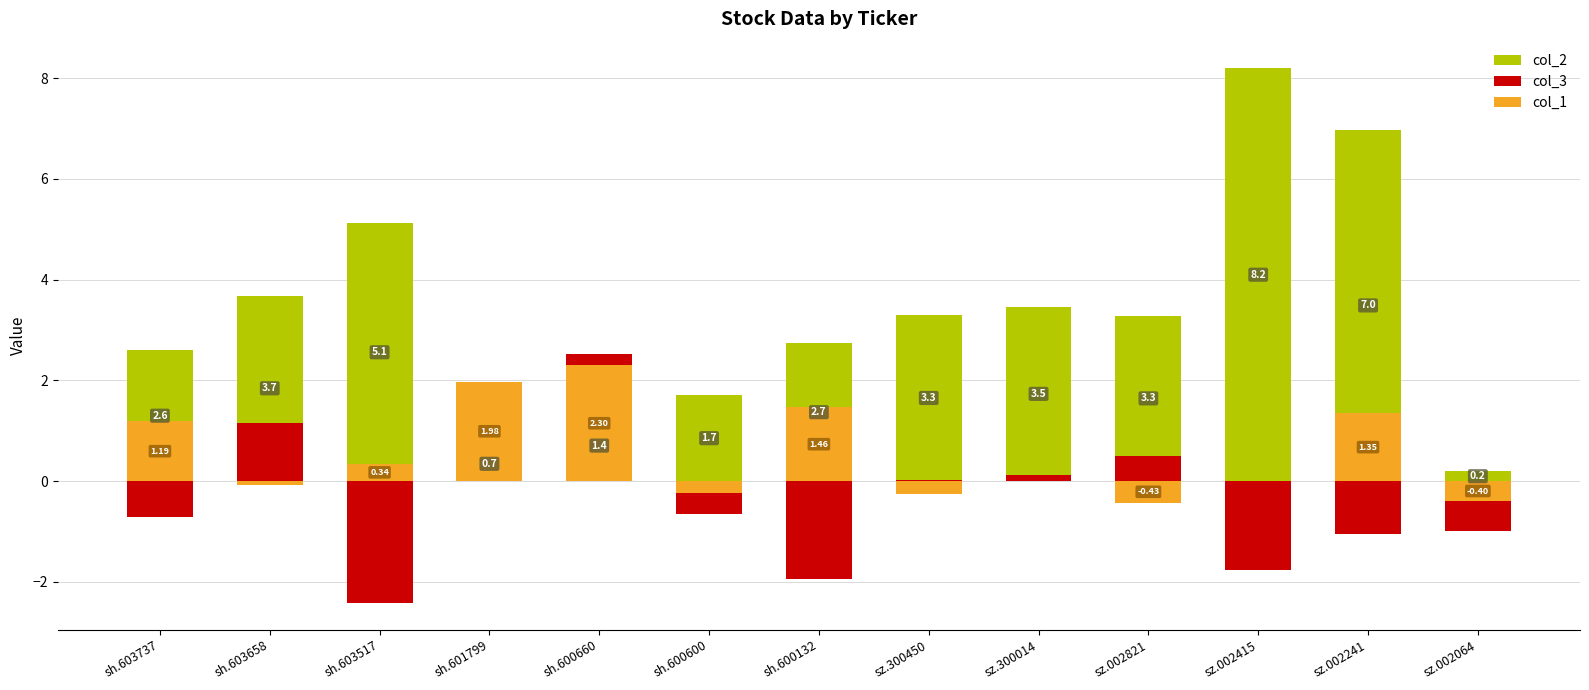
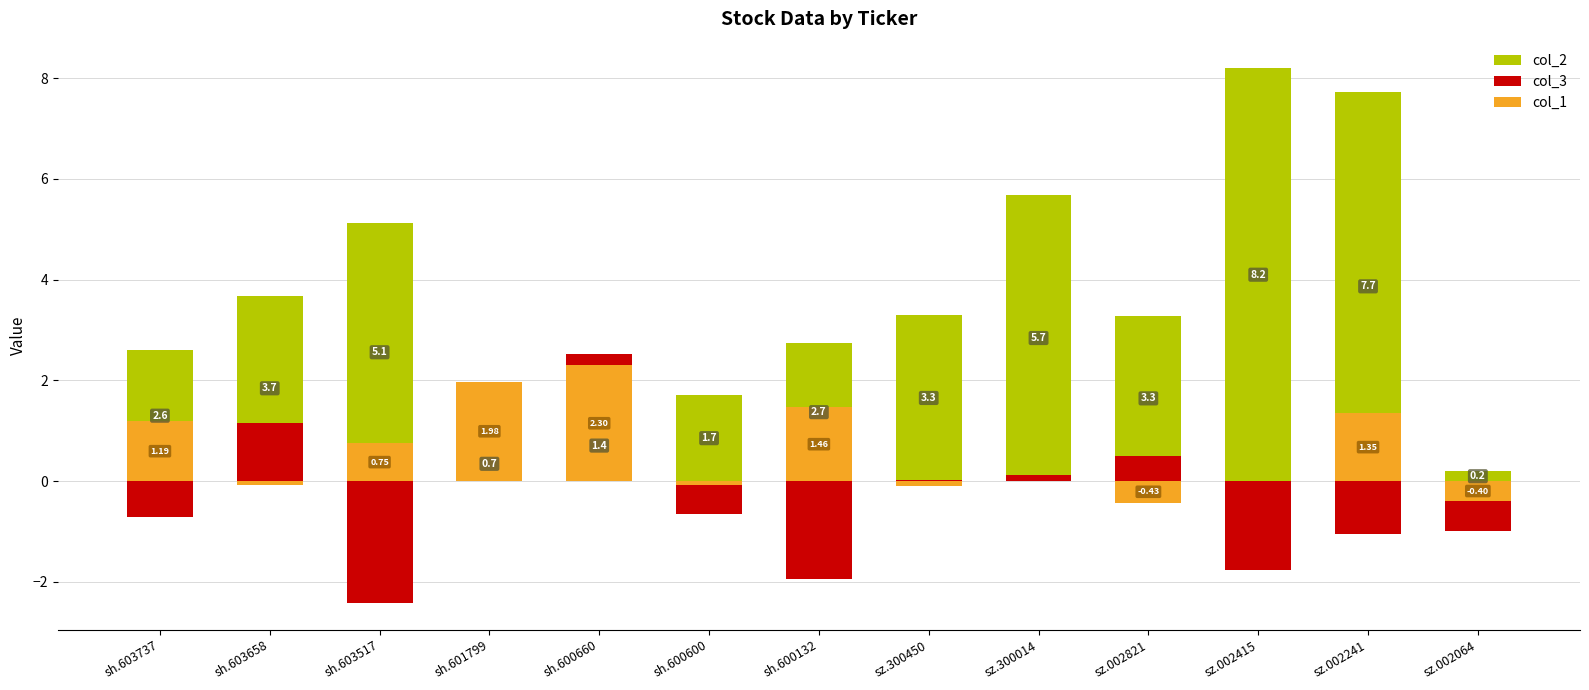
  {
    "col_2": {
-     "sz.300014": 3.5,
-     "sz.002241": 7.0
+     "sz.300014": 5.7,
+     "sz.002241": 7.7
    },
    "col_3": {
      "sh.603737": -0.7,
      "sh.603517": -2.4,
      "sh.600660": 2.5,
      "sh.600600": -0.6,
      "sh.600132": -1.9,
      "sz.002415": -1.8,
      "sz.002241": -1.1,
      "sz.002064": -1.0
    },
    "col_1": {
-     "sh.603517": 0.34,
-     "sh.600600": -0.2,
-     "sz.300450": -0.2
+     "sh.603517": 0.75,
+     "sh.600600": -0.1,
+     "sz.300450": -0.1
    }
  }
